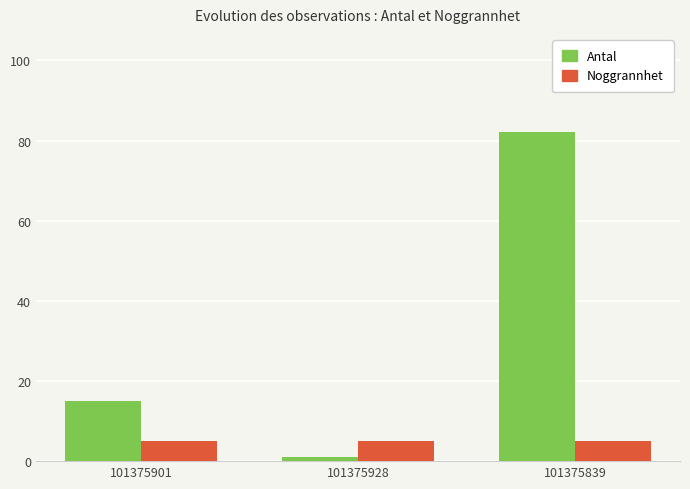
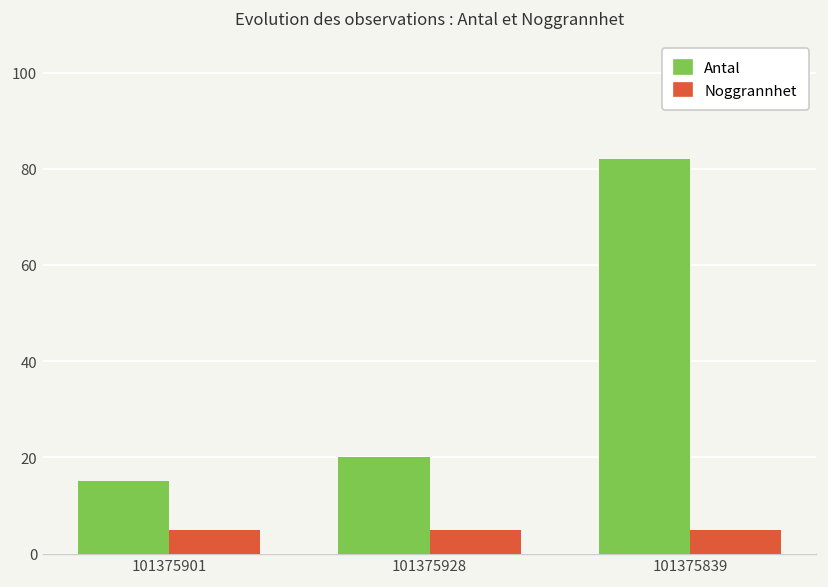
  {
    "Antal": {
      "101375901": 15,
-     "101375928": 1,
+     "101375928": 20,
      "101375839": 82
    },
    "Noggrannhet": {
      "101375901": 5,
      "101375928": 5,
      "101375839": 5
    }
  }
